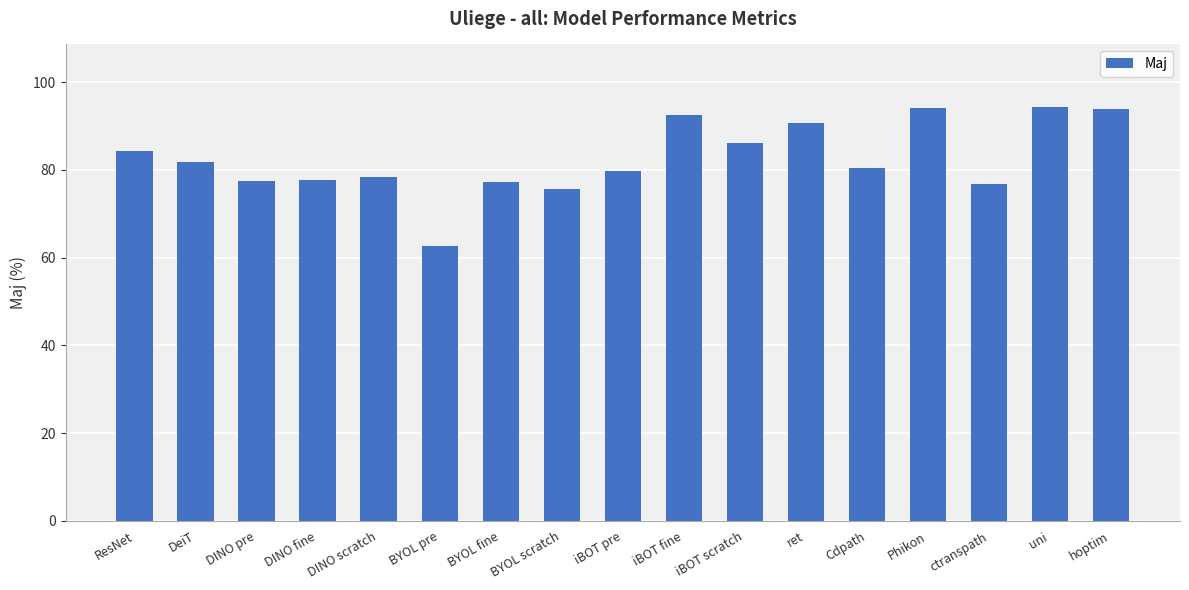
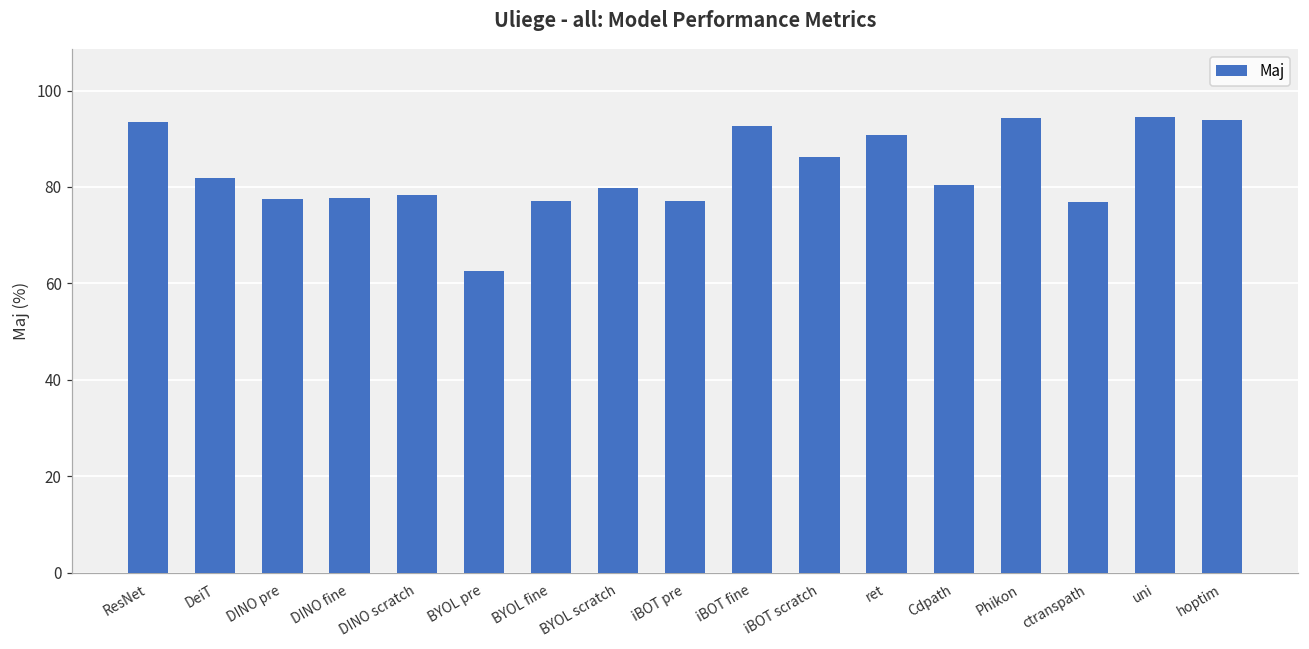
  {
-   "ResNet": 84,
+   "ResNet": 93,
    "DeiT": 82,
    "DINO pre": 77,
    "DINO fine": 78,
    "DINO scratch": 78,
    "BYOL pre": 63,
    "BYOL fine": 77,
-   "BYOL scratch": 76,
-   "iBOT pre": 80,
+   "BYOL scratch": 80,
+   "iBOT pre": 77,
    "iBOT fine": 93,
    "iBOT scratch": 86,
    "ret": 91,
    "Cdpath": 80,
    "Phikon": 94,
    "ctranspath": 77,
    "uni": 94,
    "hoptim": 94
  }
